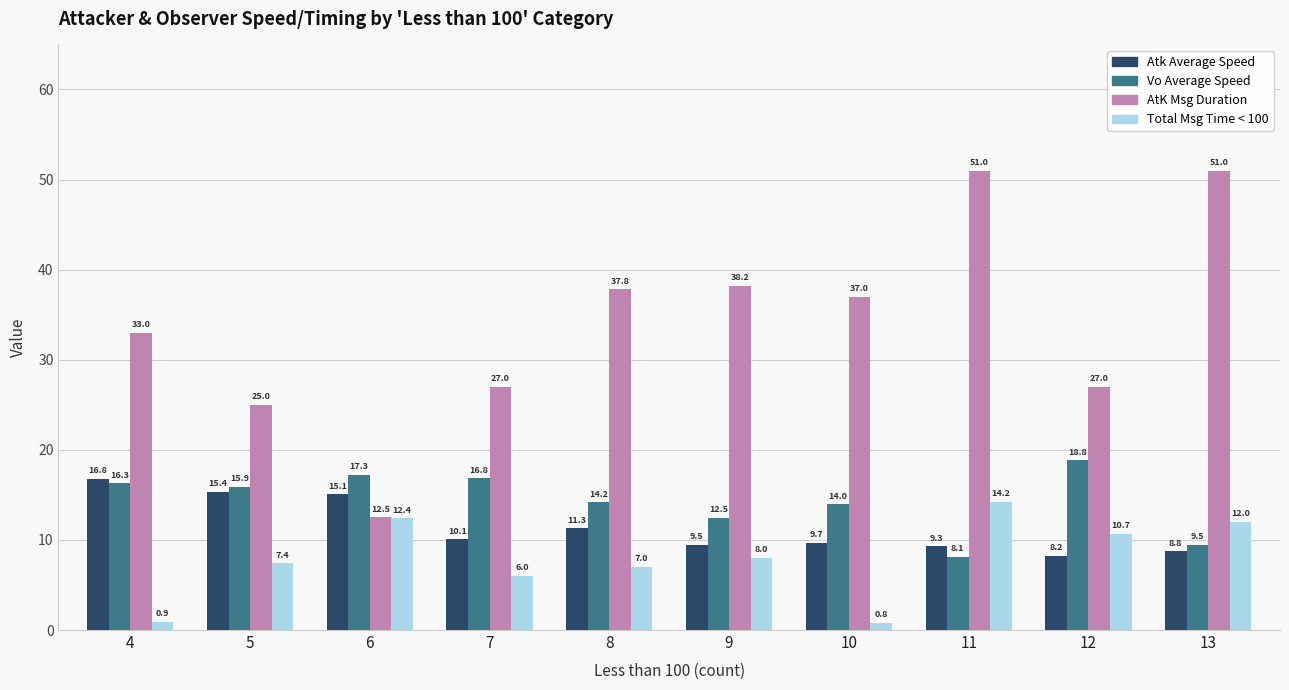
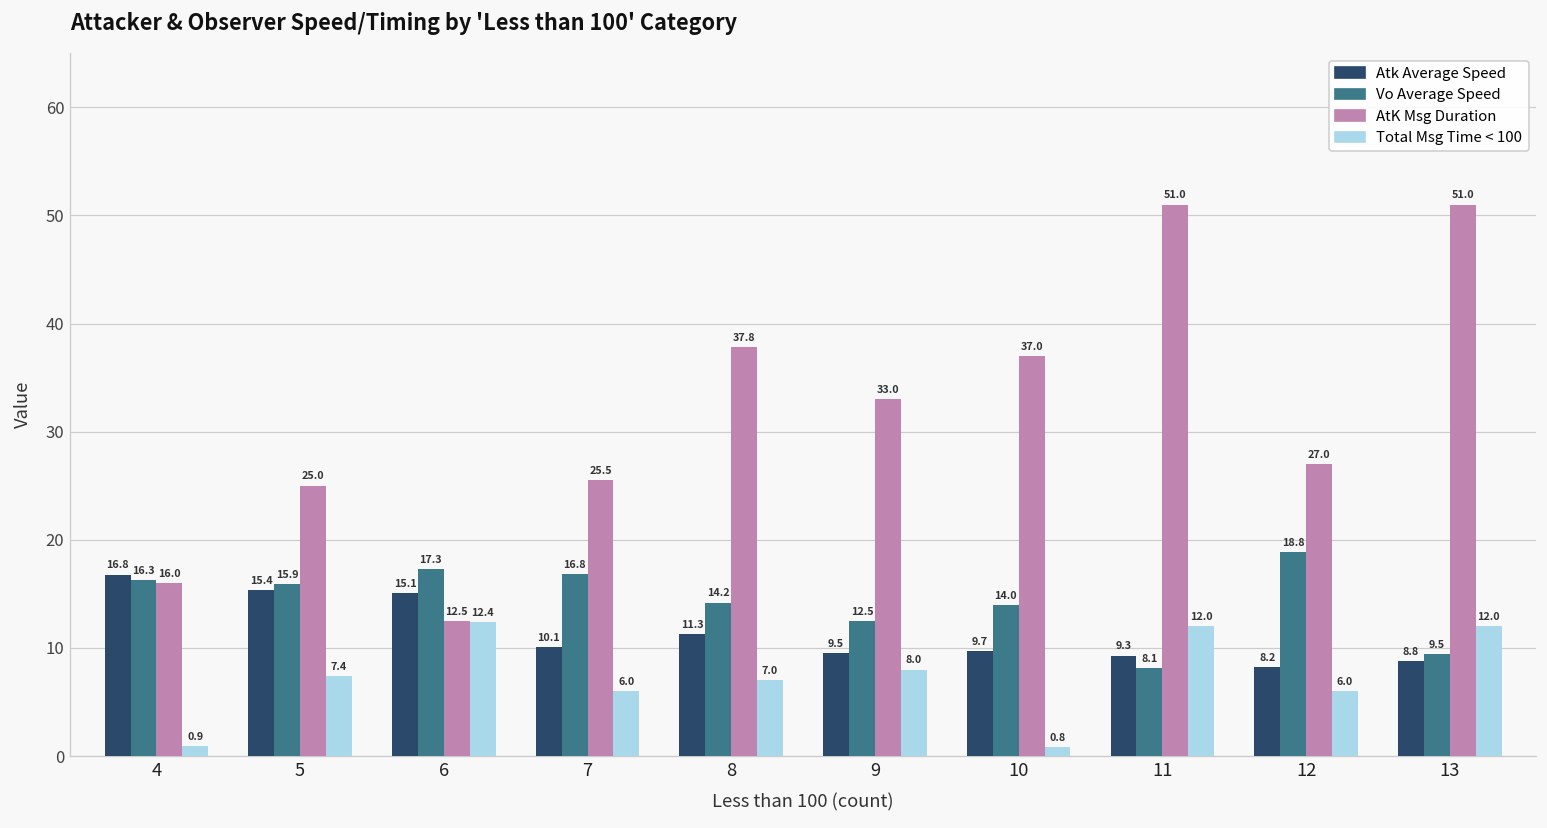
  {
    "AtK Msg Duration": {
-     "4": 33.0,
+     "4": 16.0,
      "5": 25.0,
      "6": 12.5,
-     "7": 27.0,
+     "7": 25.5,
      "8": 37.8,
-     "9": 38.2,
+     "9": 33.0,
      "10": 37.0,
      "11": 51.0,
      "12": 27.0,
      "13": 51.0
    },
    "Total Msg Time < 100": {
      "4": 0.9,
      "5": 7.4,
      "6": 12.4,
      "7": 6.0,
      "8": 7.0,
      "9": 8.0,
      "10": 0.8,
-     "11": 14.2,
-     "12": 10.7,
+     "11": 12.0,
+     "12": 6.0,
      "13": 12.0
    }
  }
